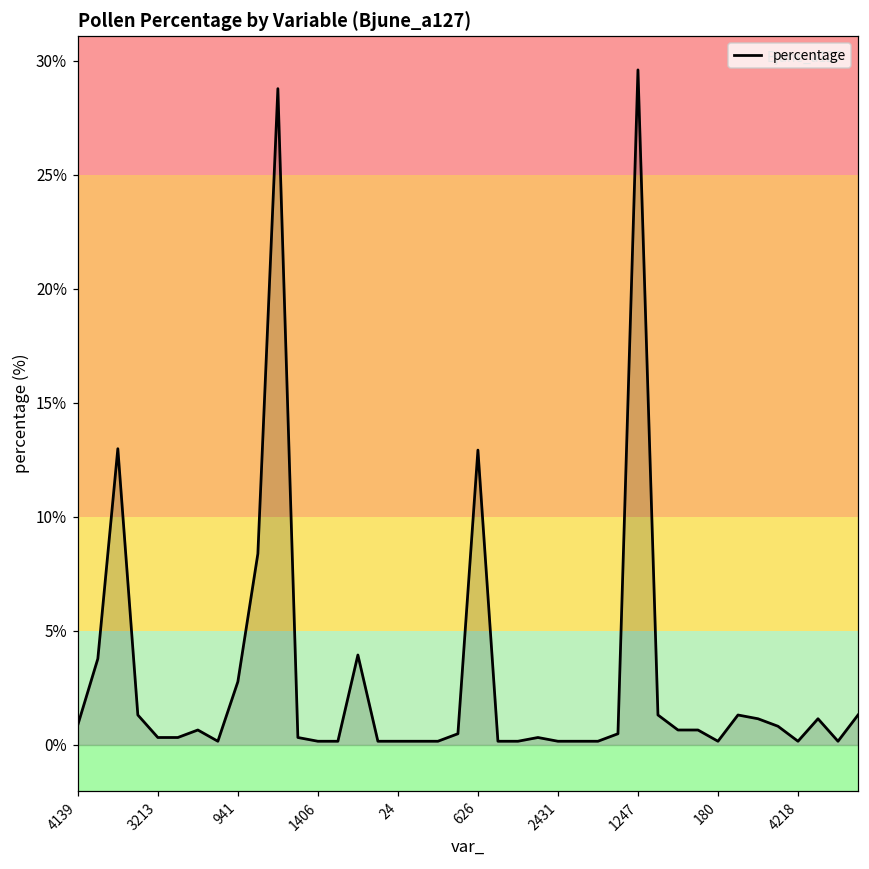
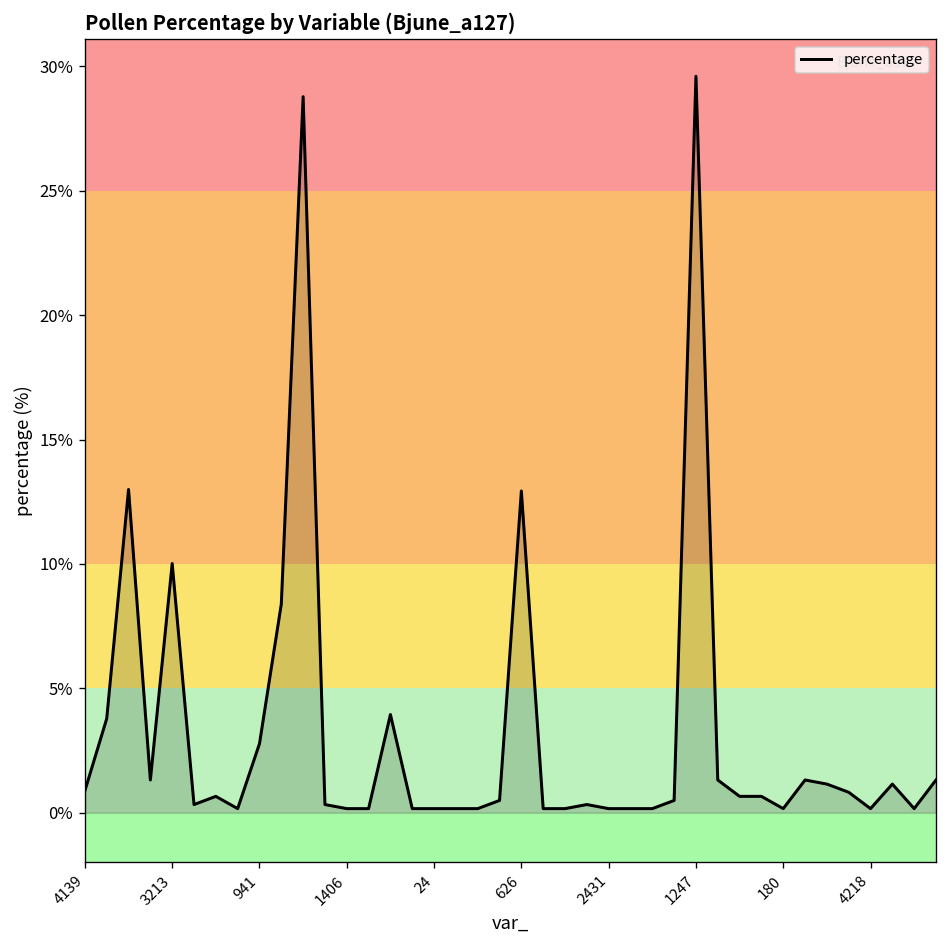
  {
    "4139": "0.9%",
-   "3213": "0.3%",
+   "3213": "10.0%",
    "941": "2.8%",
    "1406": "0.2%",
    "24": "0.2%",
    "626": "12.9%",
    "2431": "0.2%",
    "1247": "29.6%",
    "180": "0.2%",
    "4218": "0.2%"
  }
